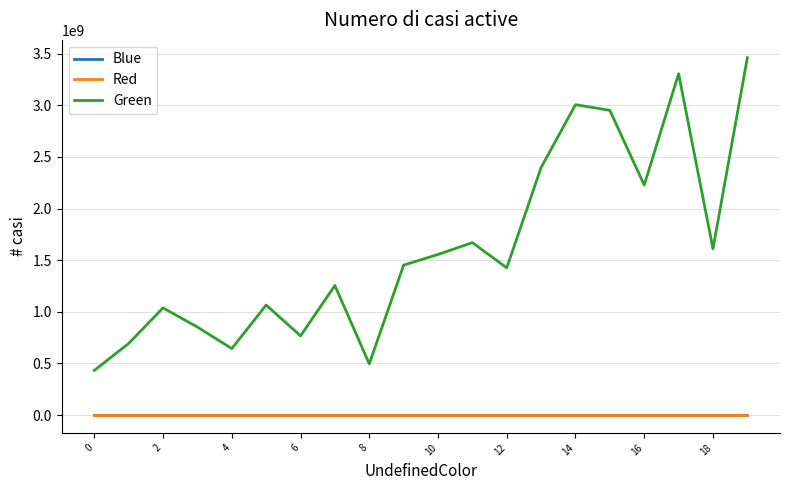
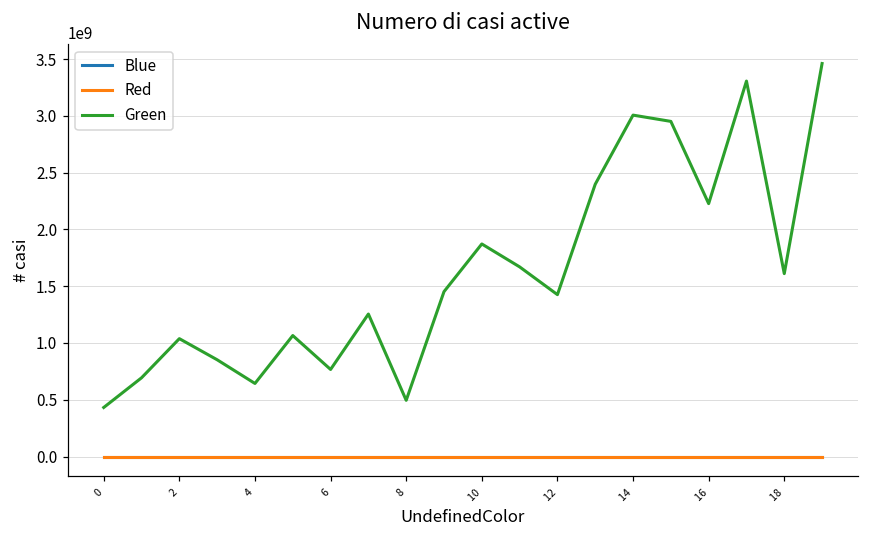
  {
    "Red": {
      "0": 0,
      "2": 0,
      "4": 0,
      "6": 0,
      "8": 0,
      "10": 0,
      "12": 0,
      "14": 0,
      "16": 0,
      "18": 0
    },
    "Green": {
      "0": 430000000,
      "2": 1040000000,
      "4": 640000000,
      "6": 770000000,
      "8": 490000000,
-     "10": 1550000000,
+     "10": 1870000000,
      "12": 1430000000,
      "14": 3010000000,
      "16": 2230000000,
      "18": 1610000000
    }
  }
